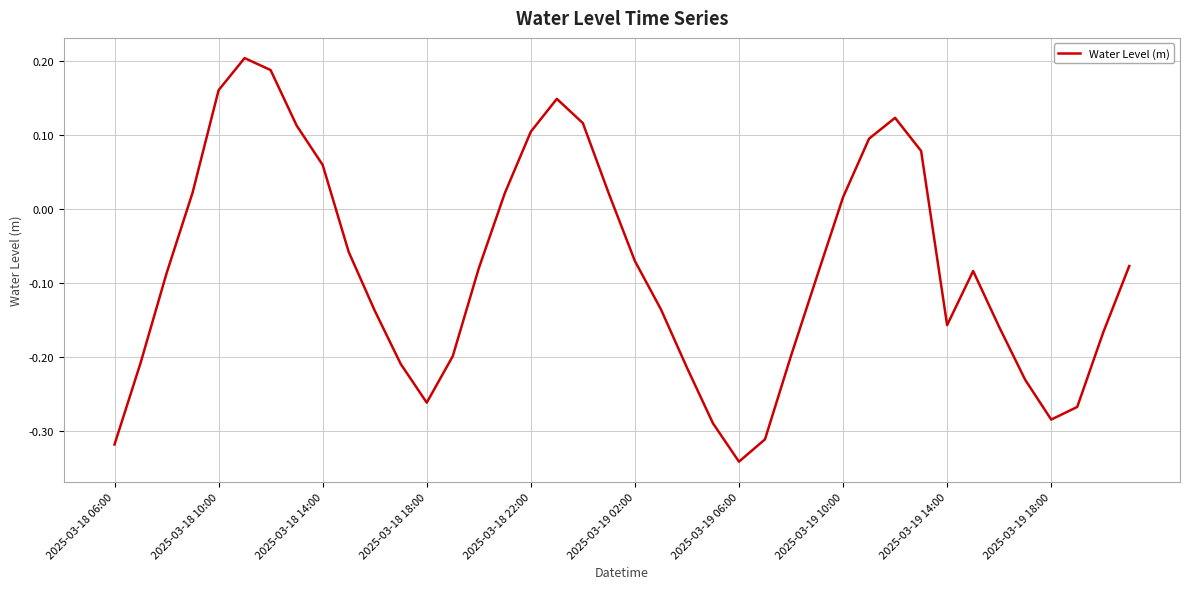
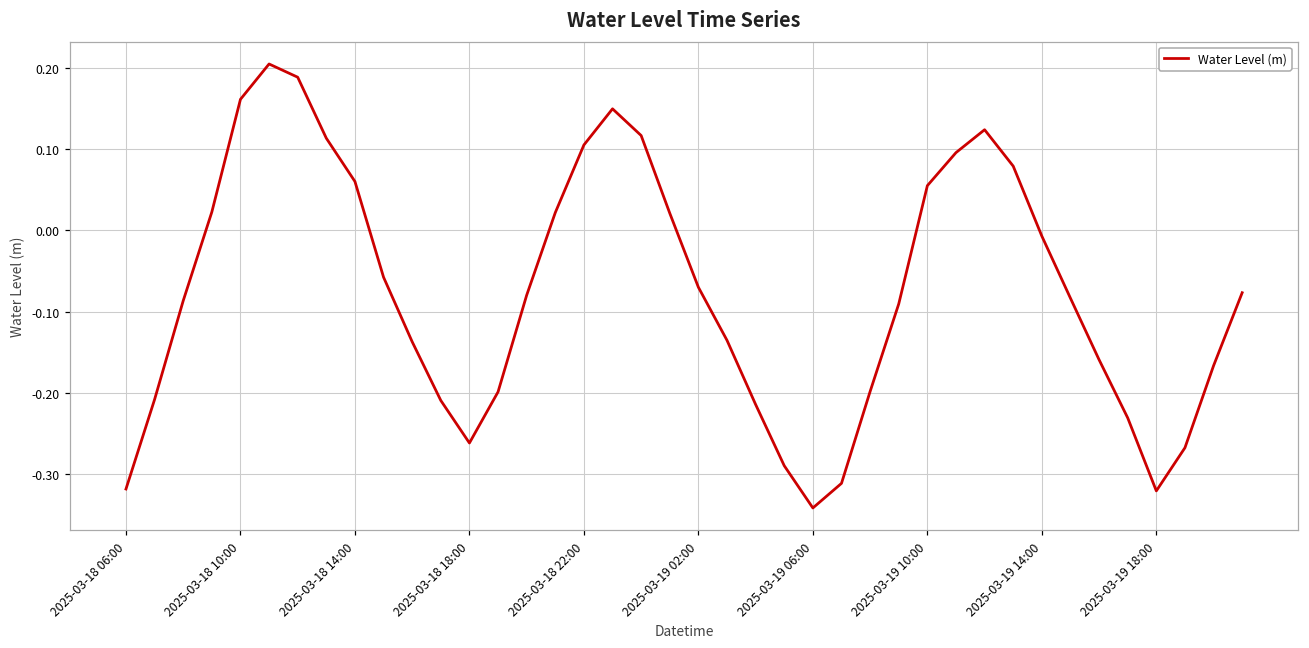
  {
    "2025-03-18 06:00": -0.32,
    "2025-03-18 10:00": 0.16,
    "2025-03-18 14:00": 0.06,
    "2025-03-18 18:00": -0.26,
    "2025-03-18 22:00": 0.10,
    "2025-03-19 02:00": -0.07,
    "2025-03-19 06:00": -0.34,
-   "2025-03-19 10:00": 0.02,
-   "2025-03-19 14:00": -0.16,
-   "2025-03-19 18:00": -0.28
+   "2025-03-19 10:00": 0.05,
+   "2025-03-19 14:00": -0.01,
+   "2025-03-19 18:00": -0.32
  }
